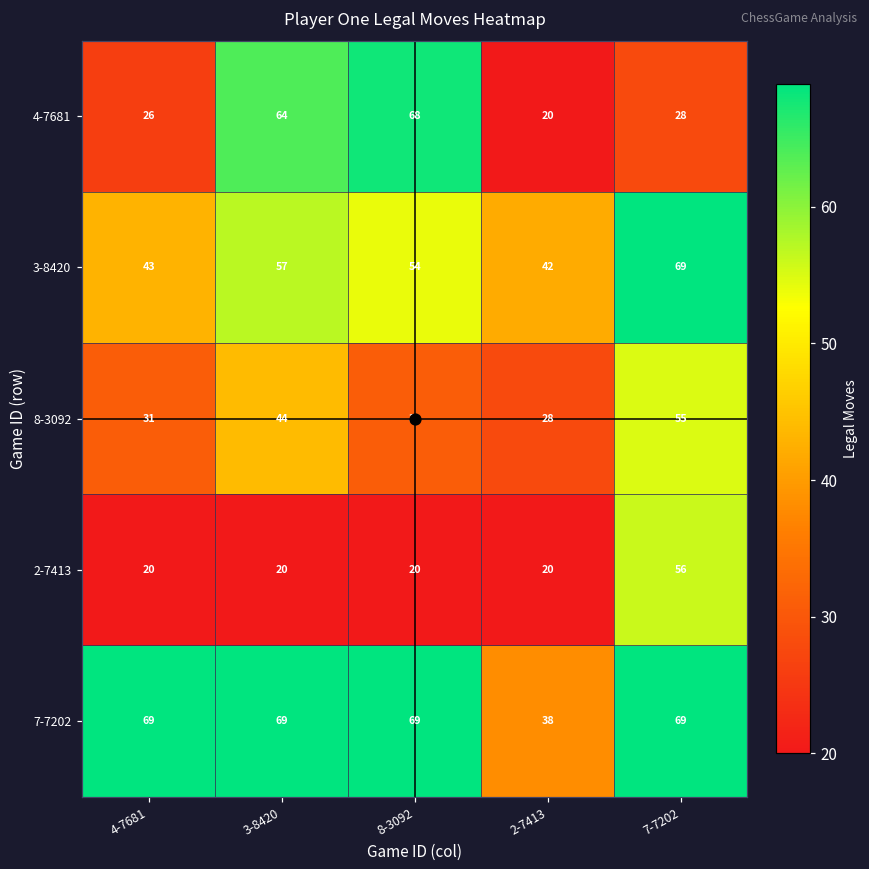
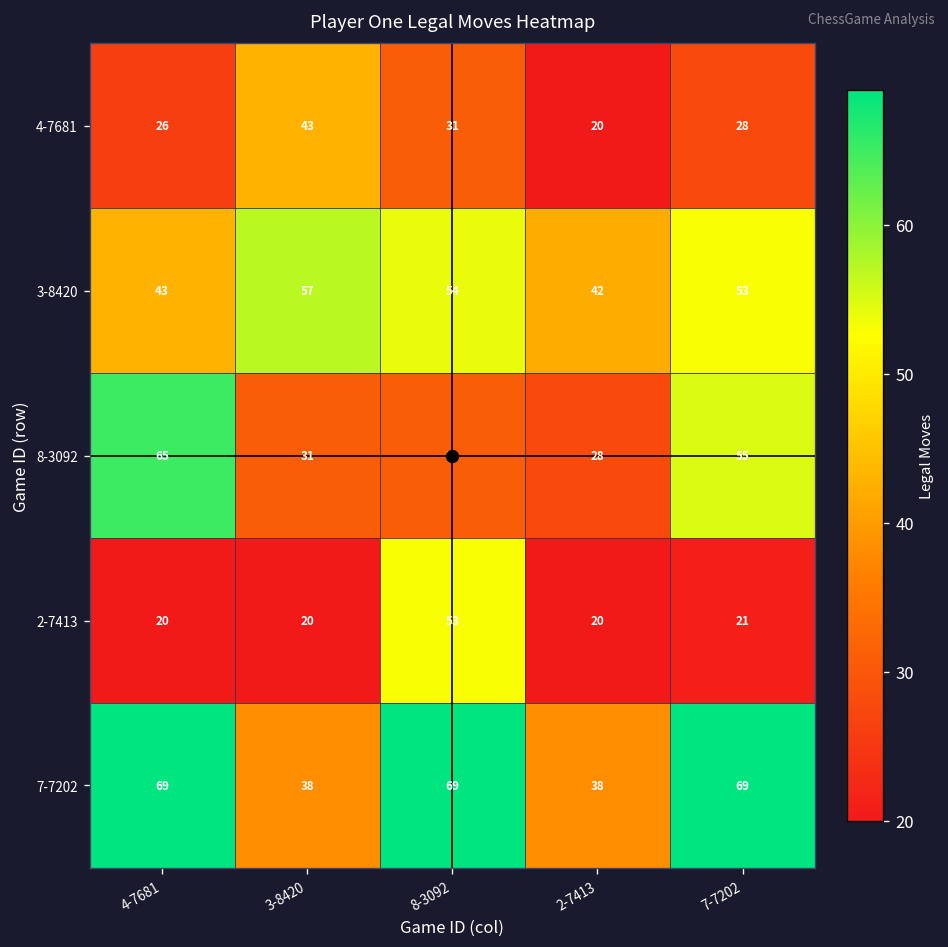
  {
    "4-7681": {
      "4-7681": 26,
-     "3-8420": 64,
-     "8-3092": 68,
+     "3-8420": 43,
+     "8-3092": 31,
      "2-7413": 20,
      "7-7202": 28
    },
    "3-8420": {
      "4-7681": 43,
      "3-8420": 57,
      "8-3092": 54,
      "2-7413": 42,
-     "7-7202": 69
+     "7-7202": 53
    },
    "8-3092": {
-     "4-7681": 31,
-     "3-8420": 44,
+     "4-7681": 65,
+     "3-8420": 31,
      "2-7413": 28,
      "7-7202": 55
    },
    "2-7413": {
      "4-7681": 20,
      "3-8420": 20,
-     "8-3092": 20,
+     "8-3092": 53,
      "2-7413": 20,
-     "7-7202": 56
+     "7-7202": 21
    },
    "7-7202": {
      "4-7681": 69,
-     "3-8420": 69,
+     "3-8420": 38,
      "8-3092": 69,
      "2-7413": 38,
      "7-7202": 69
    }
  }
